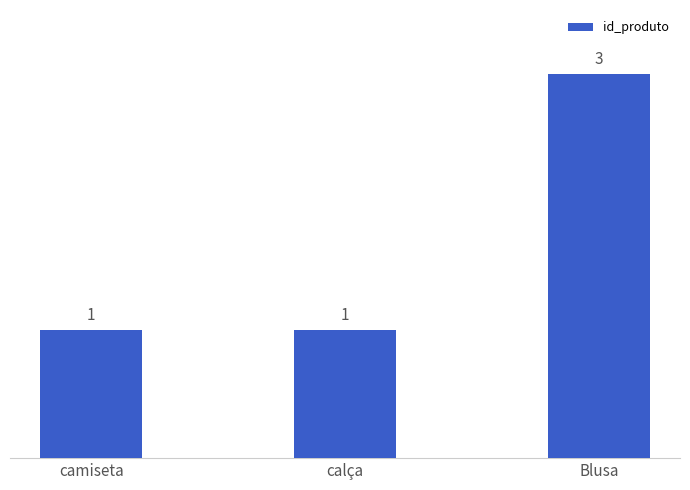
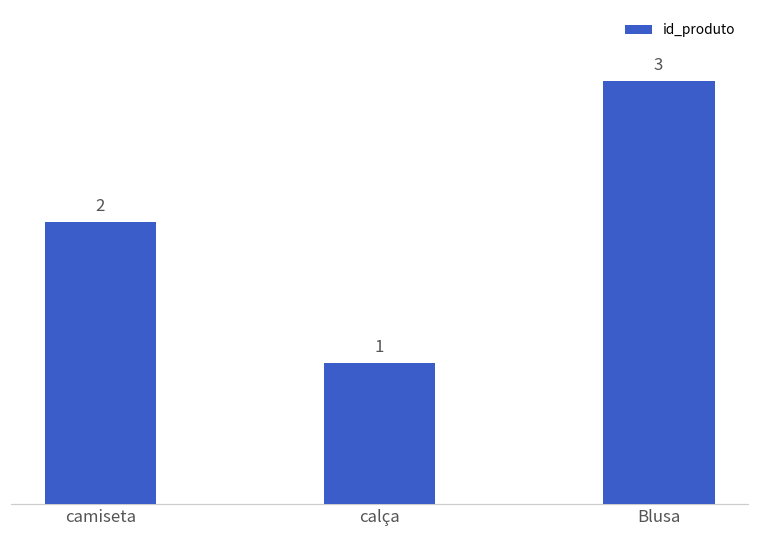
  {
-   "camiseta": 1,
+   "camiseta": 2,
    "calça": 1,
    "Blusa": 3
  }
